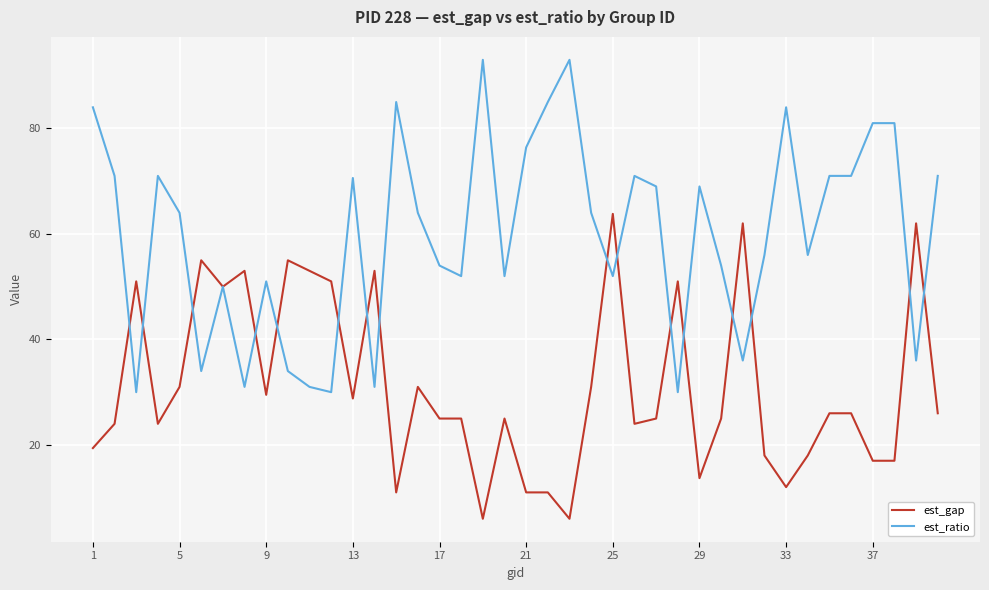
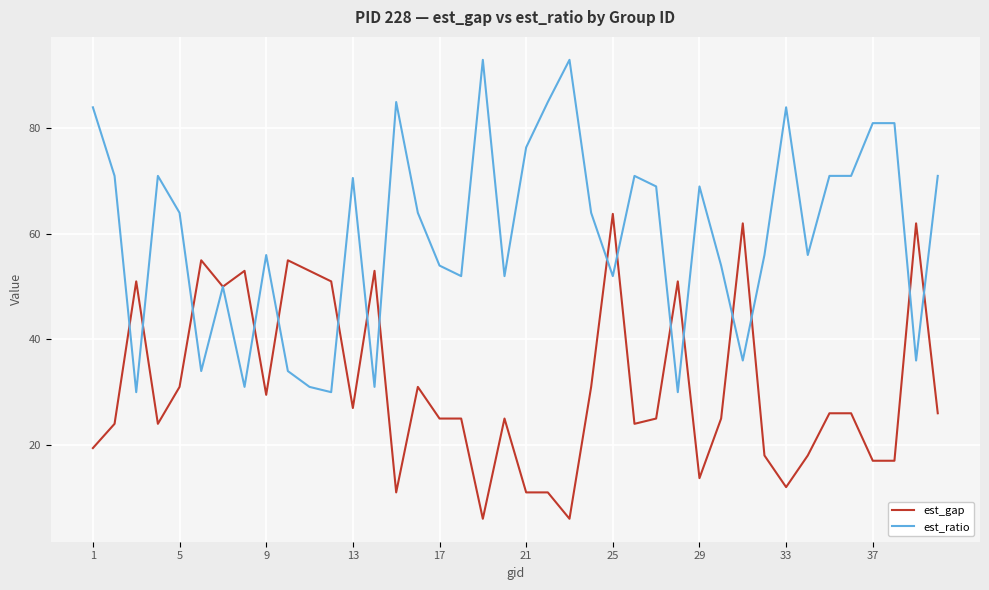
  {
    "est_gap": {
      "1": 19,
      "5": 31,
      "9": 30,
-     "13": 29,
+     "13": 27,
      "17": 25,
      "21": 11,
      "25": 64,
      "29": 14,
      "33": 12,
      "37": 17
    },
    "est_ratio": {
      "1": 84,
      "5": 64,
-     "9": 51,
+     "9": 56,
      "13": 71,
      "17": 54,
      "21": 76,
      "25": 52,
      "29": 69,
      "33": 84,
      "37": 81
    }
  }
